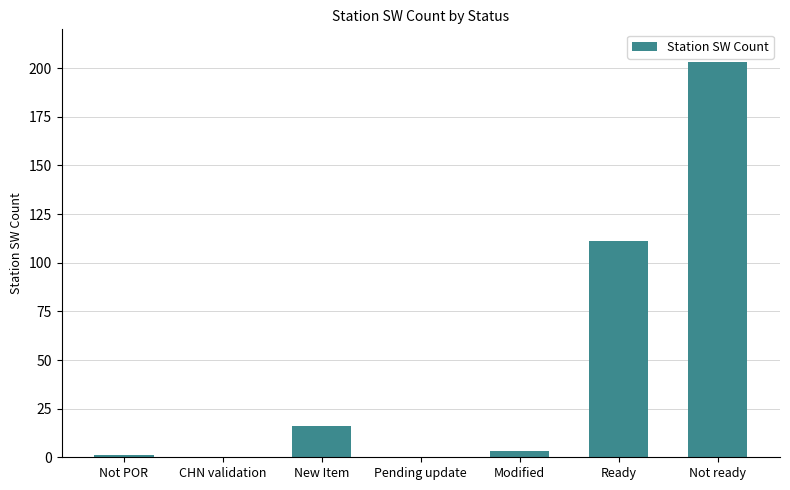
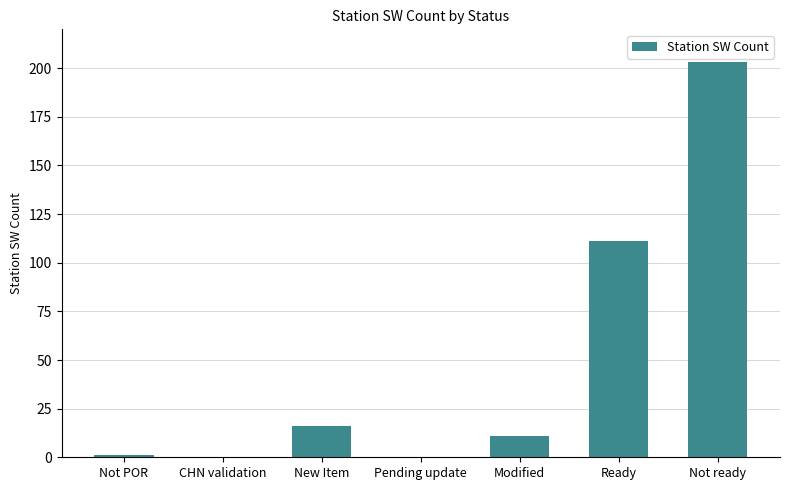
  {
    "CHN validation": 0,
    "New Item": 16,
    "Pending update": 0,
-   "Modified": 3,
+   "Modified": 11,
    "Ready": 111,
    "Not ready": 203
  }
